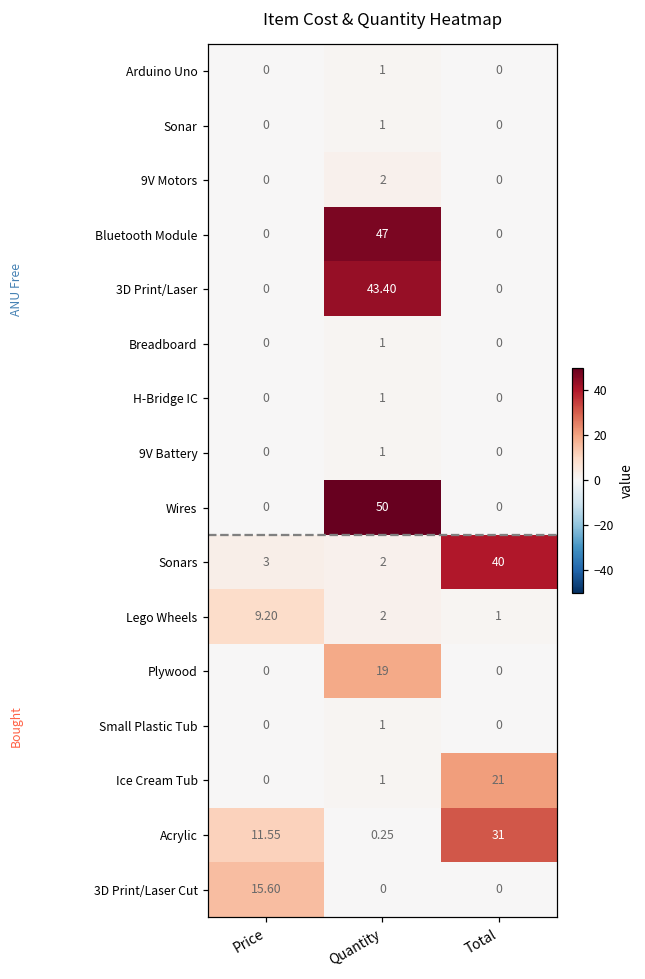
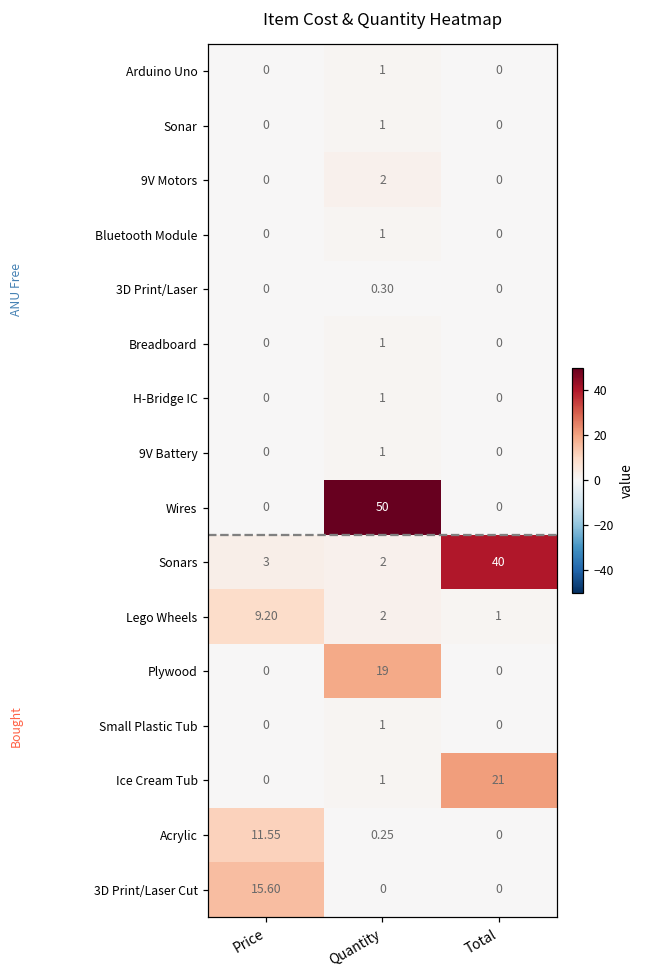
  {
    "Arduino Uno": {
      "Price": 0,
      "Quantity": 1,
      "Total": 0
    },
    "Sonar": {
      "Price": 0,
      "Quantity": 1,
      "Total": 0
    },
    "9V Motors": {
      "Price": 0,
      "Quantity": 2,
      "Total": 0
    },
    "Bluetooth Module": {
      "Price": 0,
-     "Quantity": 47,
+     "Quantity": 1,
      "Total": 0
    },
    "3D Print/Laser": {
      "Price": 0,
-     "Quantity": 43.40,
+     "Quantity": 0.30,
      "Total": 0
    },
    "Breadboard": {
      "Price": 0,
      "Quantity": 1,
      "Total": 0
    },
    "H-Bridge IC": {
      "Price": 0,
      "Quantity": 1,
      "Total": 0
    },
    "9V Battery": {
      "Price": 0,
      "Quantity": 1,
      "Total": 0
    },
    "Wires": {
      "Price": 0,
      "Quantity": 50,
      "Total": 0
    },
    "Sonars": {
      "Price": 3,
      "Quantity": 2,
      "Total": 40
    },
    "Lego Wheels": {
      "Price": 9.20,
      "Quantity": 2,
      "Total": 1
    },
    "Plywood": {
      "Price": 0,
      "Quantity": 19,
      "Total": 0
    },
    "Small Plastic Tub": {
      "Price": 0,
      "Quantity": 1,
      "Total": 0
    },
    "Ice Cream Tub": {
      "Price": 0,
      "Quantity": 1,
      "Total": 21
    },
    "Acrylic": {
      "Price": 11.55,
      "Quantity": 0.25,
-     "Total": 31
+     "Total": 0
    },
    "3D Print/Laser Cut": {
      "Price": 15.60,
      "Quantity": 0,
      "Total": 0
    }
  }
